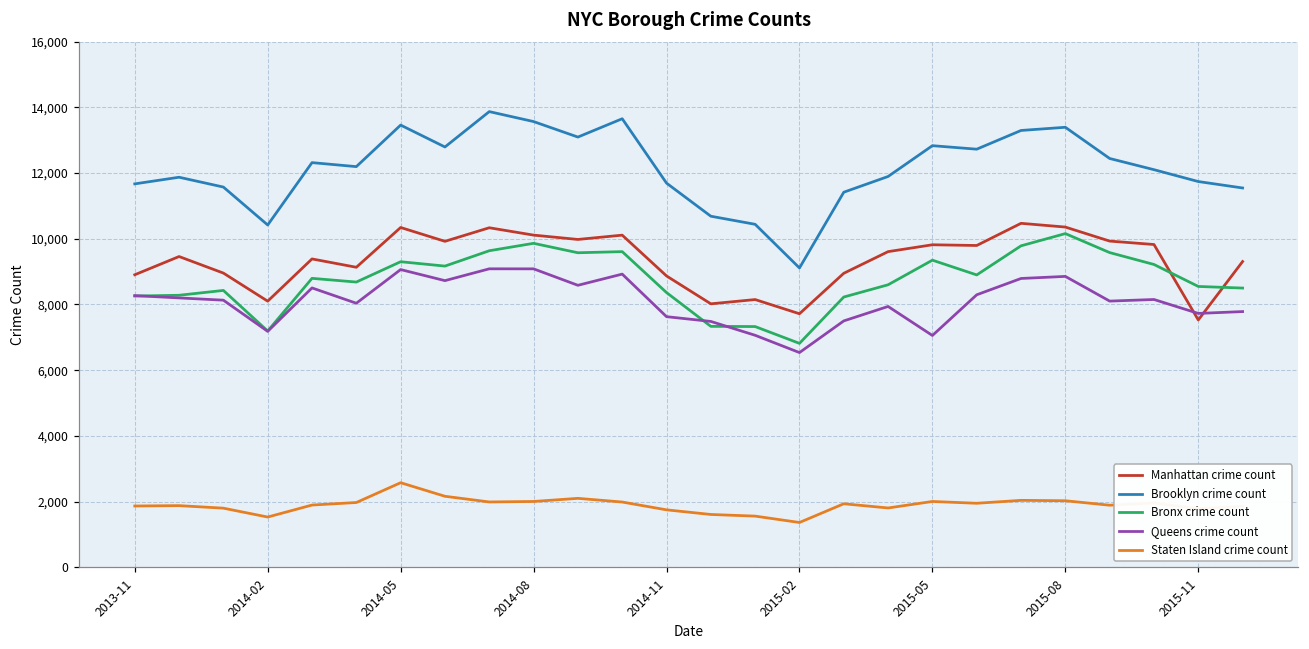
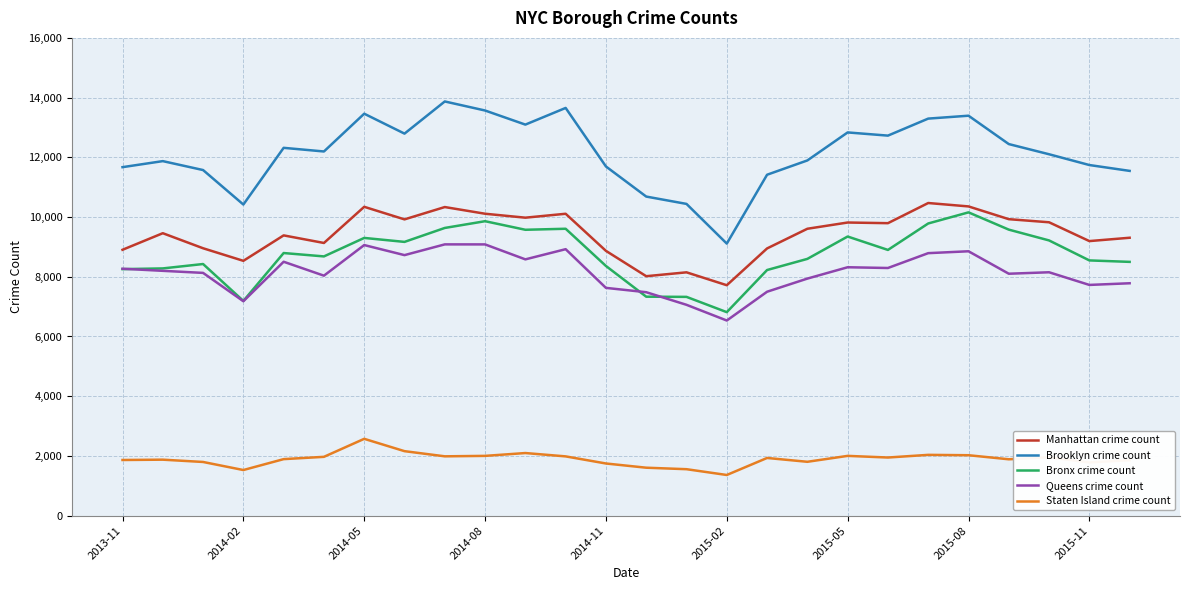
  {
    "Manhattan crime count": {
      "2013-11": "8,900",
-     "2014-02": "8,100",
+     "2014-02": "8,500",
      "2014-05": "10,300",
      "2014-08": "10,100",
      "2014-11": "8,900",
      "2015-02": "7,700",
      "2015-05": "9,800",
      "2015-08": "10,400",
-     "2015-11": "7,500"
+     "2015-11": "9,200"
    },
    "Brooklyn crime count": {
      "2013-11": "11,700",
      "2014-02": "10,400",
      "2014-05": "13,500",
      "2014-08": "13,600",
      "2014-11": "11,700",
      "2015-02": "9,100",
      "2015-05": "12,800",
      "2015-08": "13,400",
      "2015-11": "11,700"
    },
    "Bronx crime count": {
      "2014-05": "9,300",
      "2014-08": "9,900",
      "2014-11": "8,400",
      "2015-02": "6,800",
      "2015-05": "9,300",
      "2015-08": "10,200",
      "2015-11": "8,500"
    },
    "Queens crime count": {
      "2014-05": "9,100",
      "2014-08": "9,100",
      "2014-11": "7,600",
      "2015-02": "6,500",
-     "2015-05": "7,100",
+     "2015-05": "8,300",
      "2015-08": "8,900",
      "2015-11": "7,700"
    },
    "Staten Island crime count": {
      "2013-11": "1,900",
      "2014-02": "1,500",
      "2014-05": "2,600",
      "2014-08": "2,000",
      "2014-11": "1,700",
      "2015-02": "1,400",
      "2015-05": "2,000",
      "2015-08": "2,000"
    }
  }
